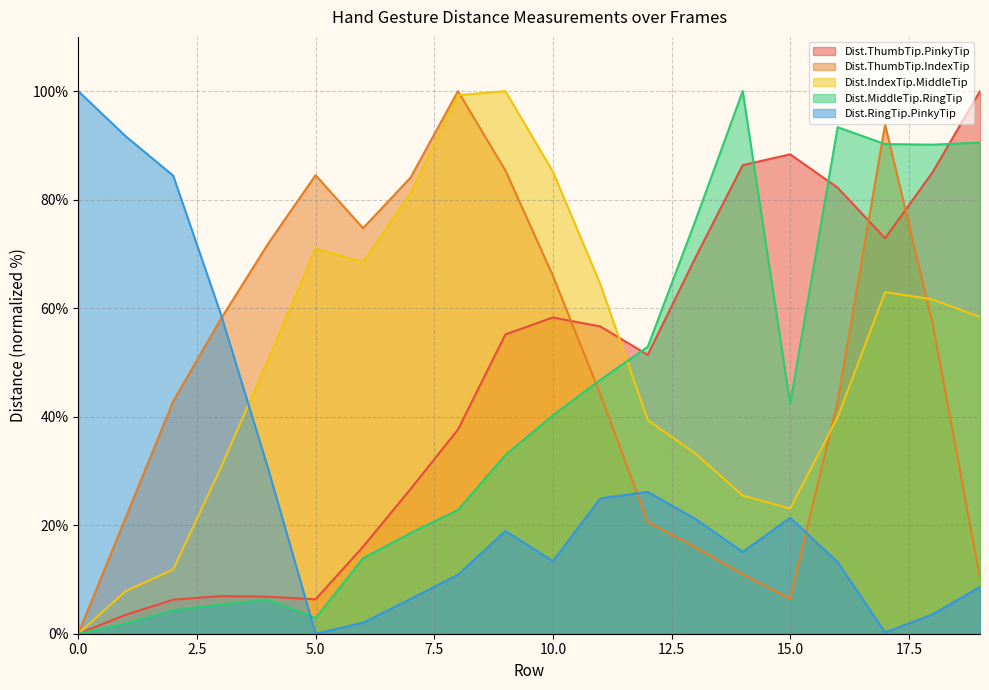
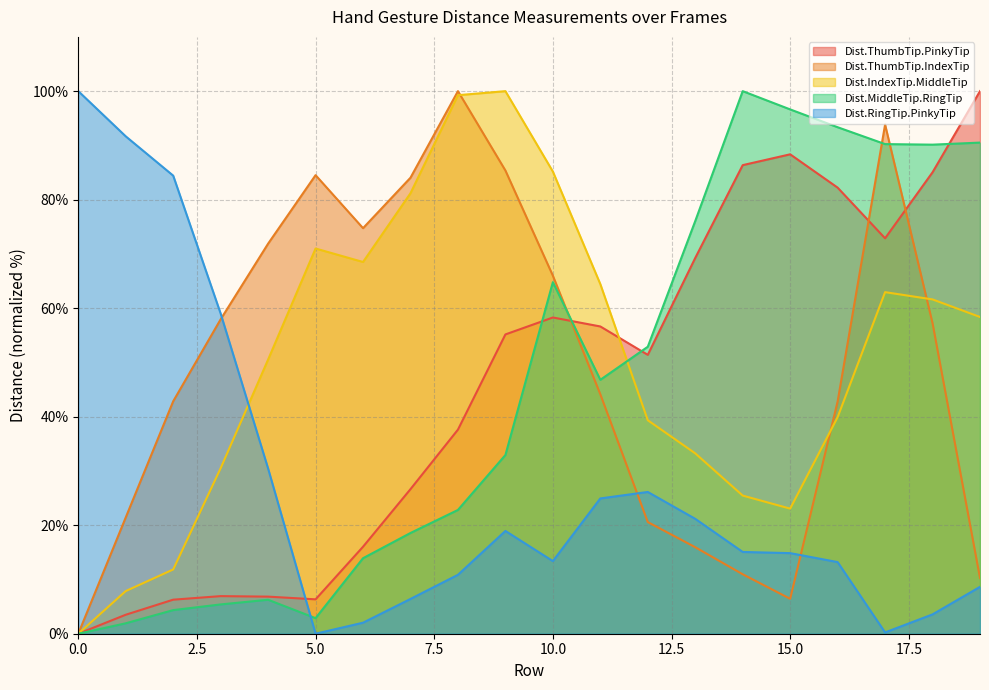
  {
    "Dist.MiddleTip.RingTip": {
      "5.0": "3%",
-     "10.0": "40%",
-     "15.0": "42%"
+     "10.0": "65%",
+     "15.0": "97%"
    },
    "Dist.RingTip.PinkyTip": {
      "0.0": "100%",
      "5.0": "0%",
      "10.0": "13%",
-     "15.0": "21%"
+     "15.0": "15%"
    }
  }
